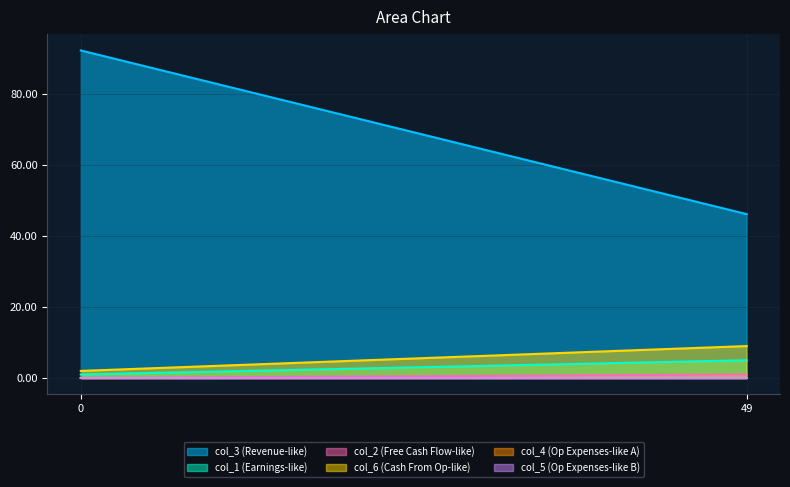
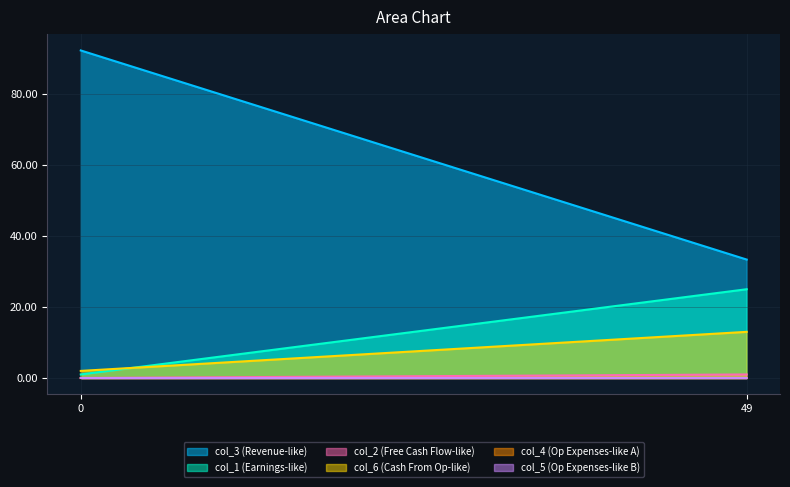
  {
    "col_3 (Revenue-like)": {
      "0": 92,
-     "49": 46
+     "49": 33
    },
    "col_1 (Earnings-like)": {
      "0": 1,
-     "49": 5
+     "49": 25
    },
    "col_2 (Free Cash Flow-like)": {
      "49": 1
    },
    "col_6 (Cash From Op-like)": {
      "0": 2,
-     "49": 9
+     "49": 13
    },
    "col_5 (Op Expenses-like B)": {
      "49": 0
    }
  }
